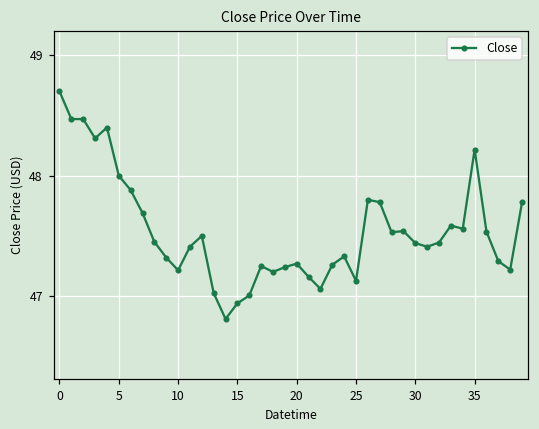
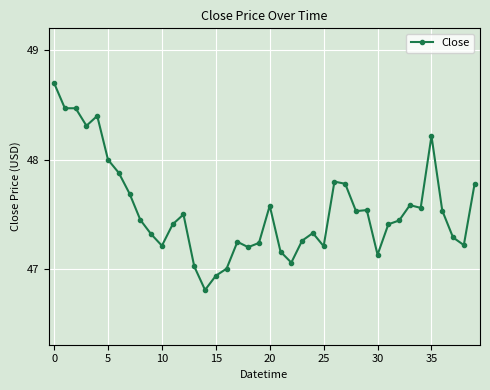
  {
    "0": 48.70,
    "5": 48.00,
    "10": 47.21,
    "15": 46.94,
-   "20": 47.27,
-   "25": 47.13,
-   "30": 47.44,
+   "20": 47.58,
+   "25": 47.21,
+   "30": 47.13,
    "35": 48.22
  }
